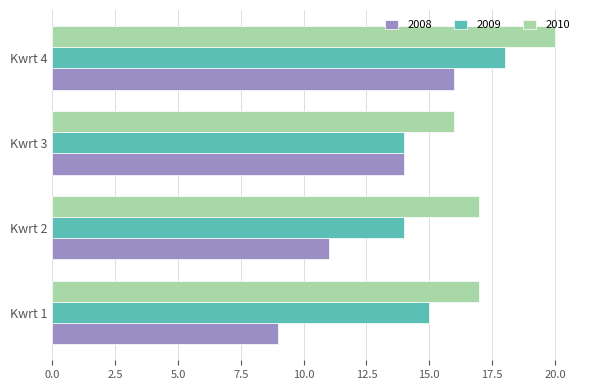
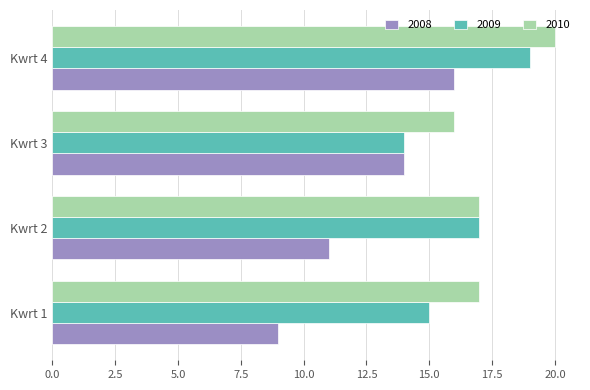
  {
    "2008": {
      "Kwrt 4": 16,
      "Kwrt 3": 14,
      "Kwrt 2": 11,
      "Kwrt 1": 9
    },
    "2009": {
-     "Kwrt 4": 18,
+     "Kwrt 4": 19,
      "Kwrt 3": 14,
-     "Kwrt 2": 14,
+     "Kwrt 2": 17,
      "Kwrt 1": 15
    },
    "2010": {
      "Kwrt 4": 20,
      "Kwrt 3": 16,
      "Kwrt 2": 17,
      "Kwrt 1": 17
    }
  }
